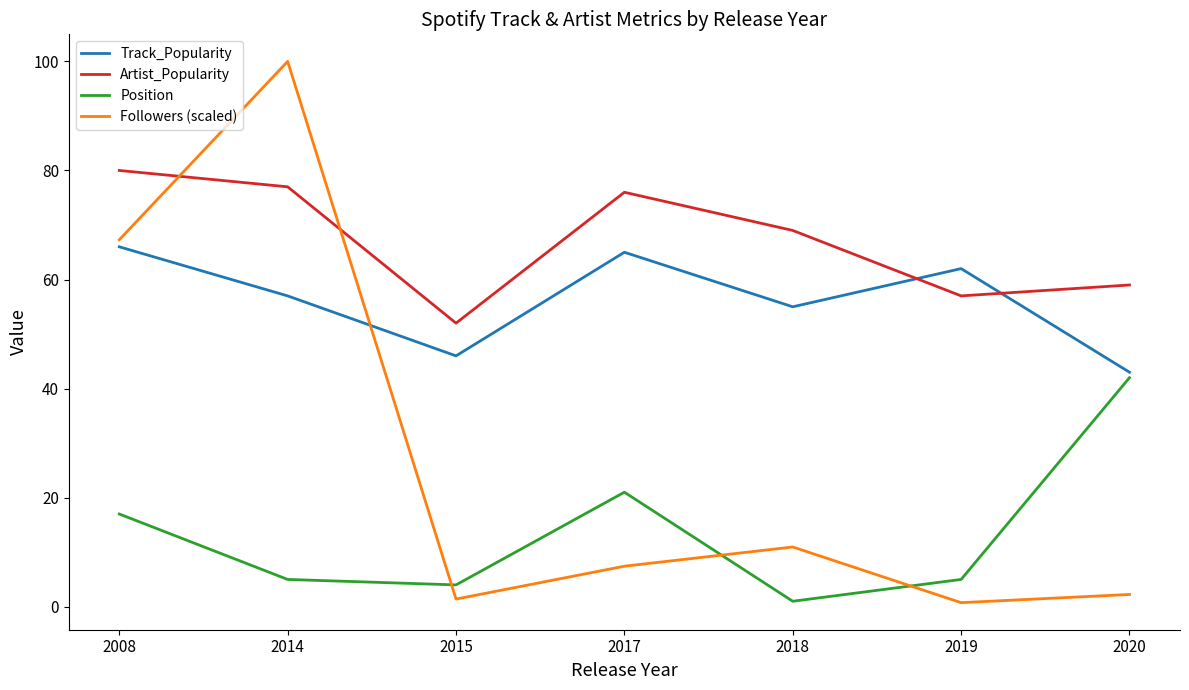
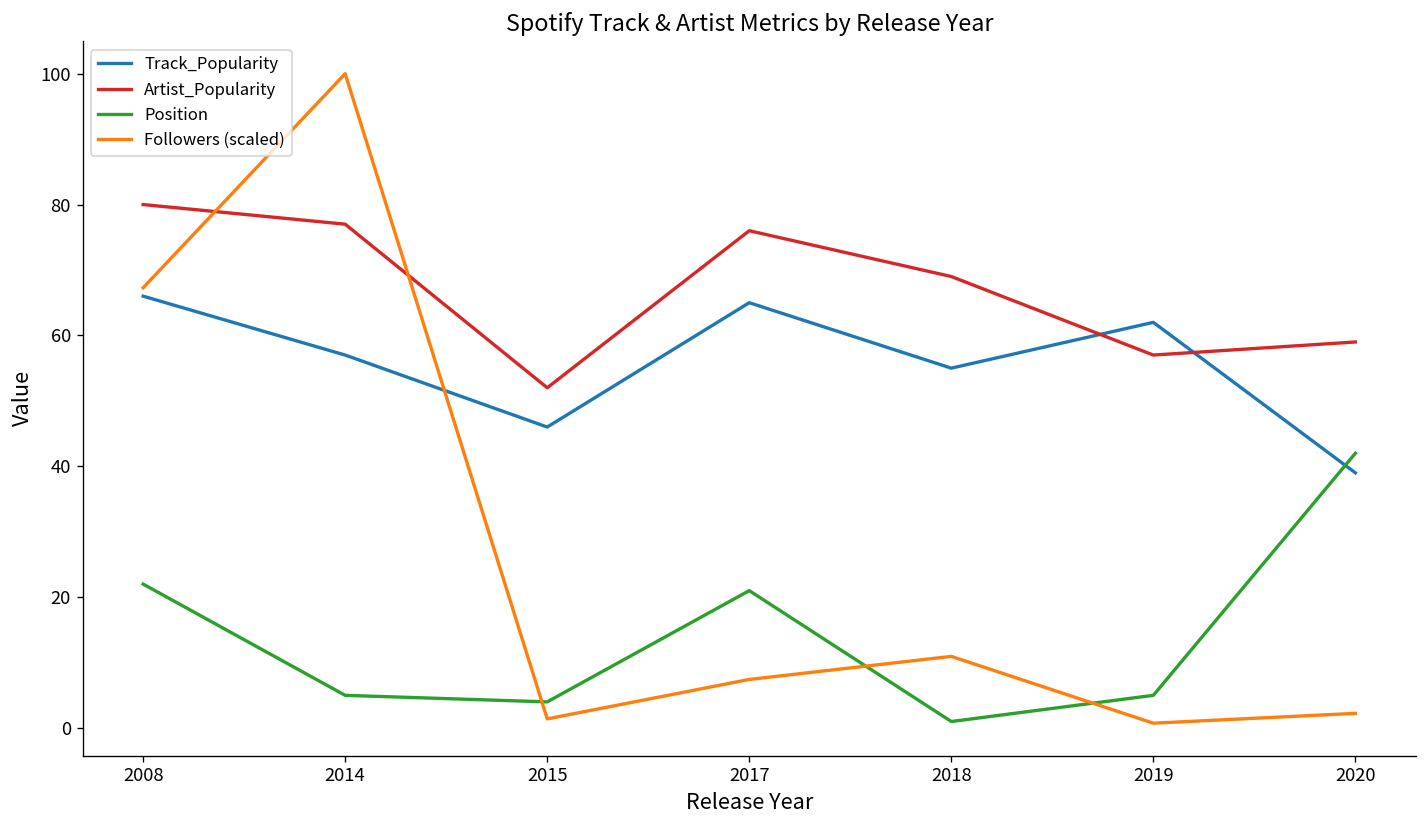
  {
    "Track_Popularity": {
      "2008": 66,
      "2014": 57,
      "2015": 46,
      "2017": 65,
      "2018": 55,
      "2019": 62,
-     "2020": 43
+     "2020": 39
    },
    "Artist_Popularity": {
      "2008": 80,
      "2014": 77,
      "2015": 52,
      "2017": 76,
      "2018": 69,
      "2019": 57,
      "2020": 59
    },
    "Position": {
-     "2008": 17,
+     "2008": 22,
      "2014": 5,
      "2015": 4,
      "2017": 21,
      "2018": 1,
      "2019": 5,
      "2020": 42
    },
    "Followers (scaled)": {
      "2008": 67,
      "2014": 100,
      "2015": 1,
      "2017": 7,
      "2018": 11,
      "2019": 1,
      "2020": 2
    }
  }
